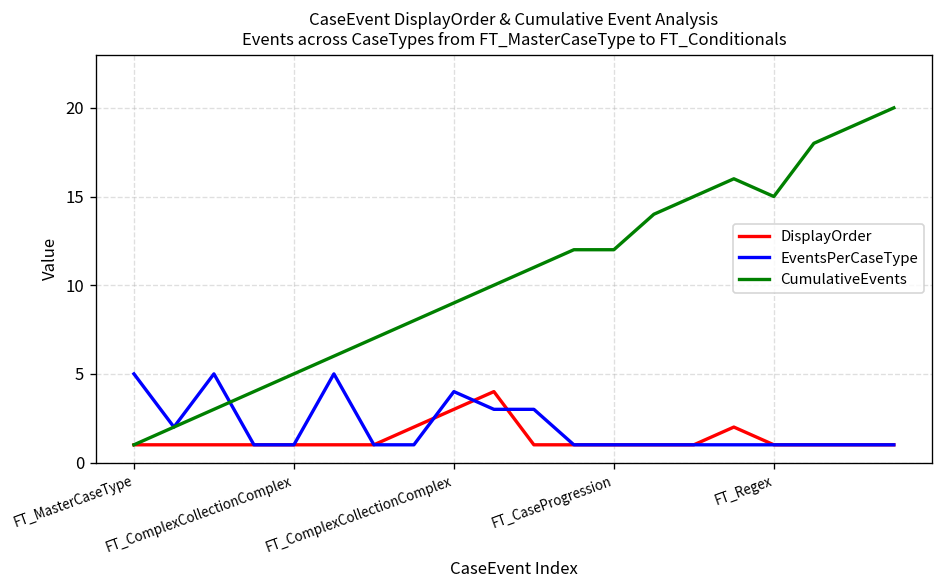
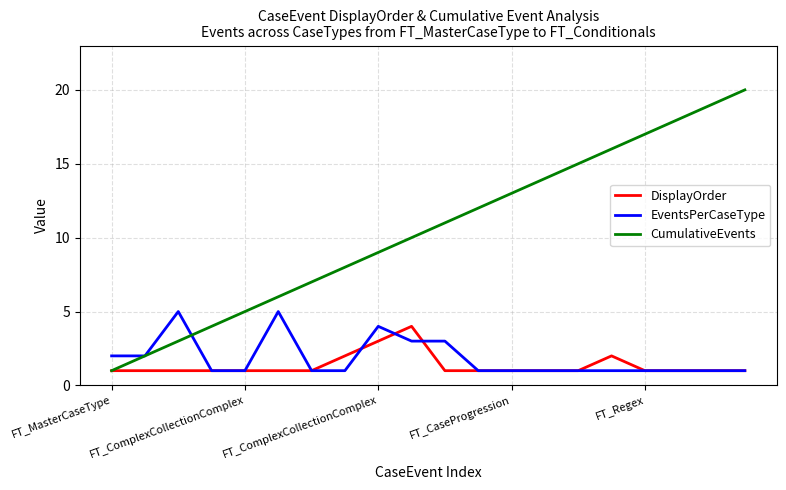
  {
    "EventsPerCaseType": {
-     "FT_MasterCaseType": 5
+     "FT_MasterCaseType": 2
    },
    "CumulativeEvents": {
-     "FT_CaseProgression": 12,
-     "FT_Regex": 15
+     "FT_CaseProgression": 13,
+     "FT_Regex": 17
    }
  }
